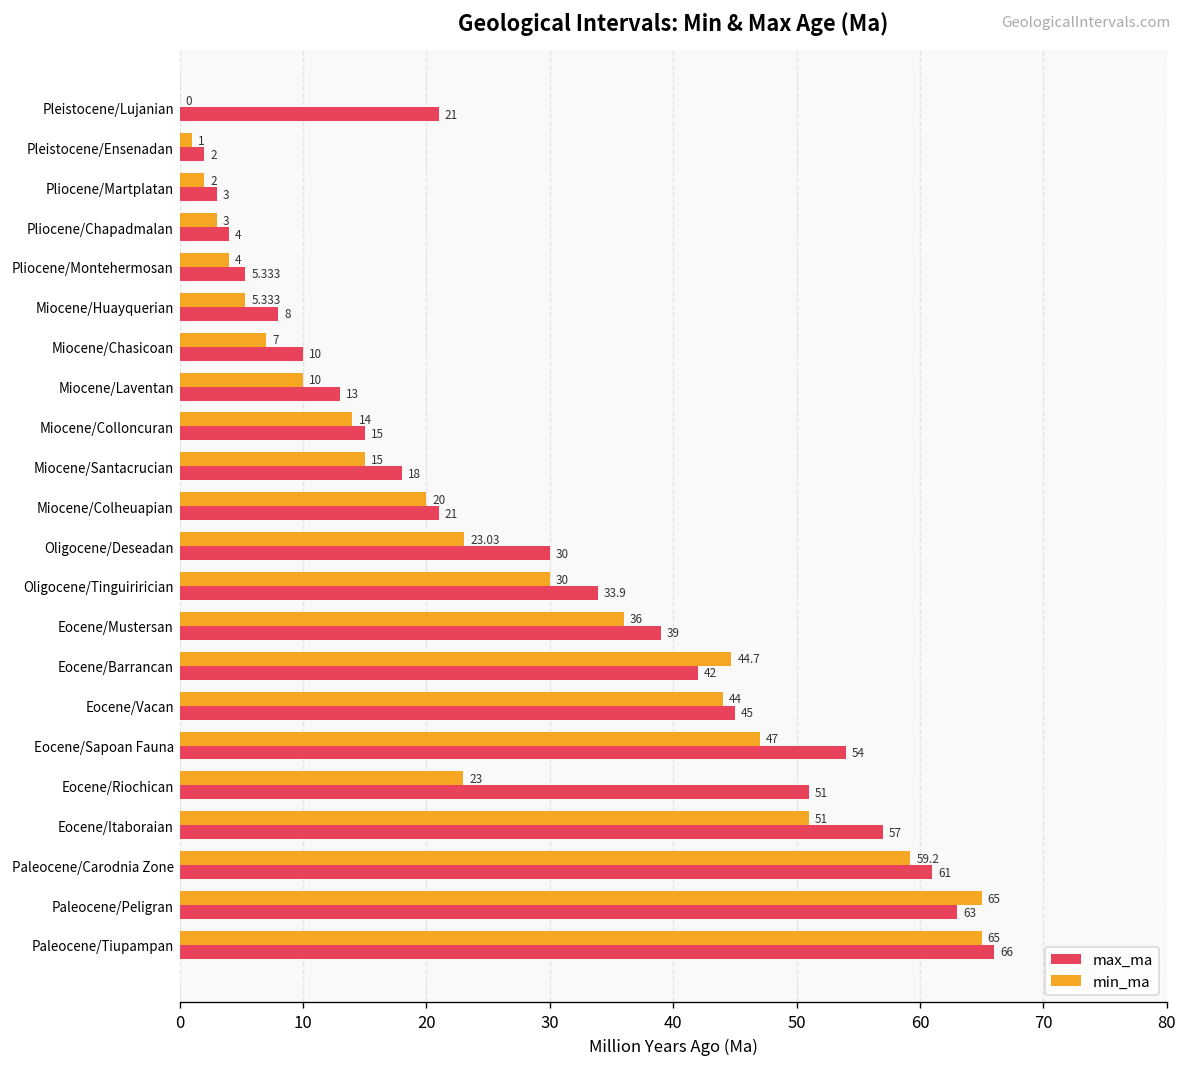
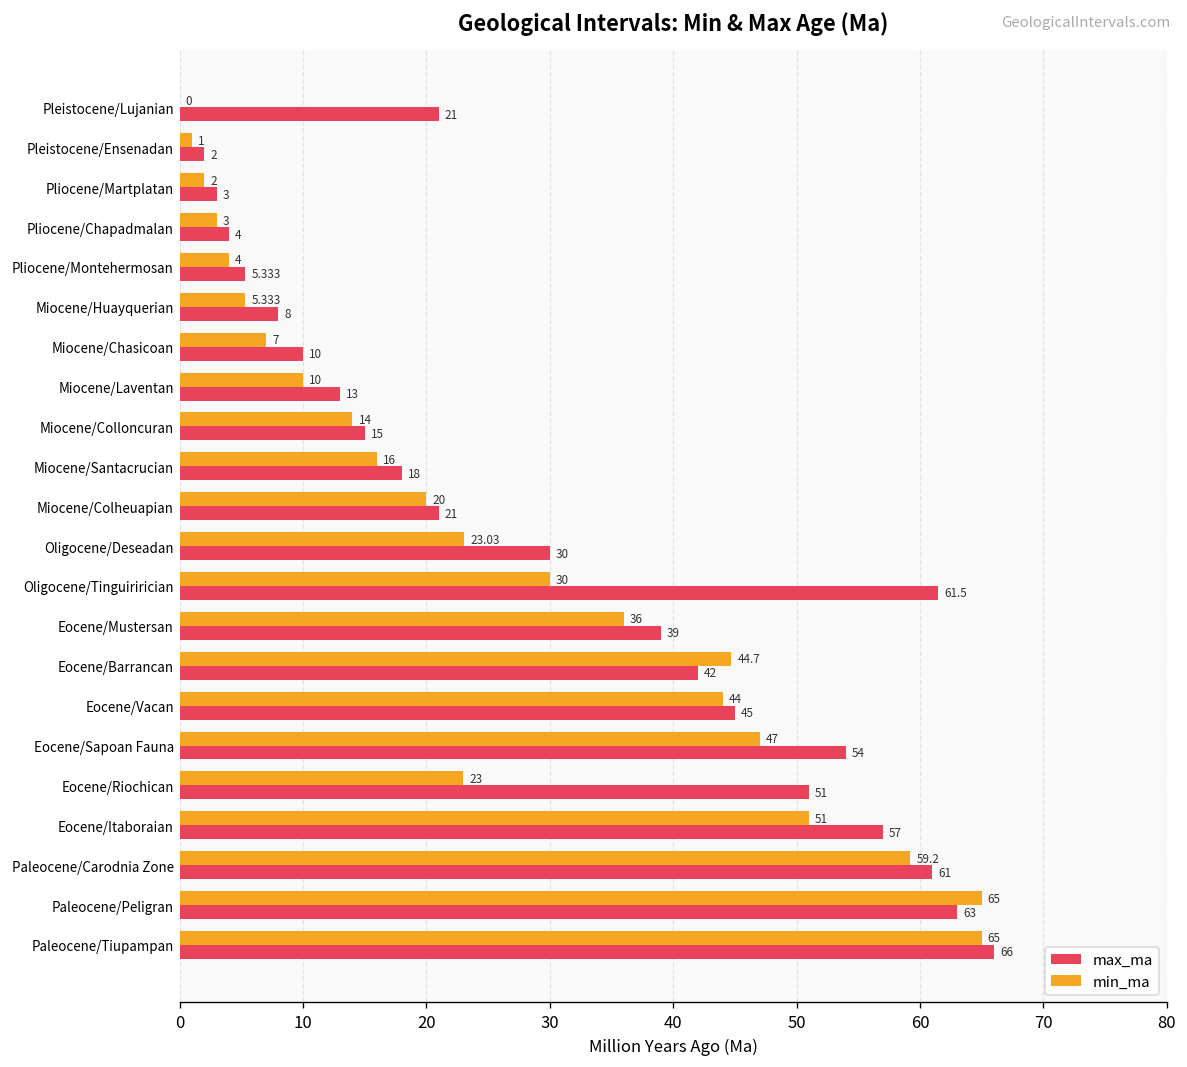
  {
    "max_ma": {
      "Pleistocene/Lujanian": 21,
      "Pleistocene/Ensenadan": 2,
      "Pliocene/Martplatan": 3,
      "Pliocene/Chapadmalan": 4,
      "Pliocene/Montehermosan": 5.333,
      "Miocene/Huayquerian": 8,
      "Miocene/Chasicoan": 10,
      "Miocene/Laventan": 13,
      "Miocene/Colloncuran": 15,
      "Miocene/Santacrucian": 18,
      "Miocene/Colheuapian": 21,
      "Oligocene/Deseadan": 30,
-     "Oligocene/Tinguirirician": 33.9,
+     "Oligocene/Tinguirirician": 61.5,
      "Eocene/Mustersan": 39,
      "Eocene/Barrancan": 42,
      "Eocene/Vacan": 45,
      "Eocene/Sapoan Fauna": 54,
      "Eocene/Riochican": 51,
      "Eocene/Itaboraian": 57,
      "Paleocene/Carodnia Zone": 61,
      "Paleocene/Peligran": 63,
      "Paleocene/Tiupampan": 66
    },
    "min_ma": {
      "Pleistocene/Lujanian": 0,
      "Pleistocene/Ensenadan": 1,
      "Pliocene/Martplatan": 2,
      "Pliocene/Chapadmalan": 3,
      "Pliocene/Montehermosan": 4,
      "Miocene/Huayquerian": 5.333,
      "Miocene/Chasicoan": 7,
      "Miocene/Laventan": 10,
      "Miocene/Colloncuran": 14,
-     "Miocene/Santacrucian": 15,
+     "Miocene/Santacrucian": 16,
      "Miocene/Colheuapian": 20,
      "Oligocene/Deseadan": 23.03,
      "Oligocene/Tinguirirician": 30,
      "Eocene/Mustersan": 36,
      "Eocene/Barrancan": 44.7,
      "Eocene/Vacan": 44,
      "Eocene/Sapoan Fauna": 47,
      "Eocene/Riochican": 23,
      "Eocene/Itaboraian": 51,
      "Paleocene/Carodnia Zone": 59.2,
      "Paleocene/Peligran": 65,
      "Paleocene/Tiupampan": 65
    }
  }
